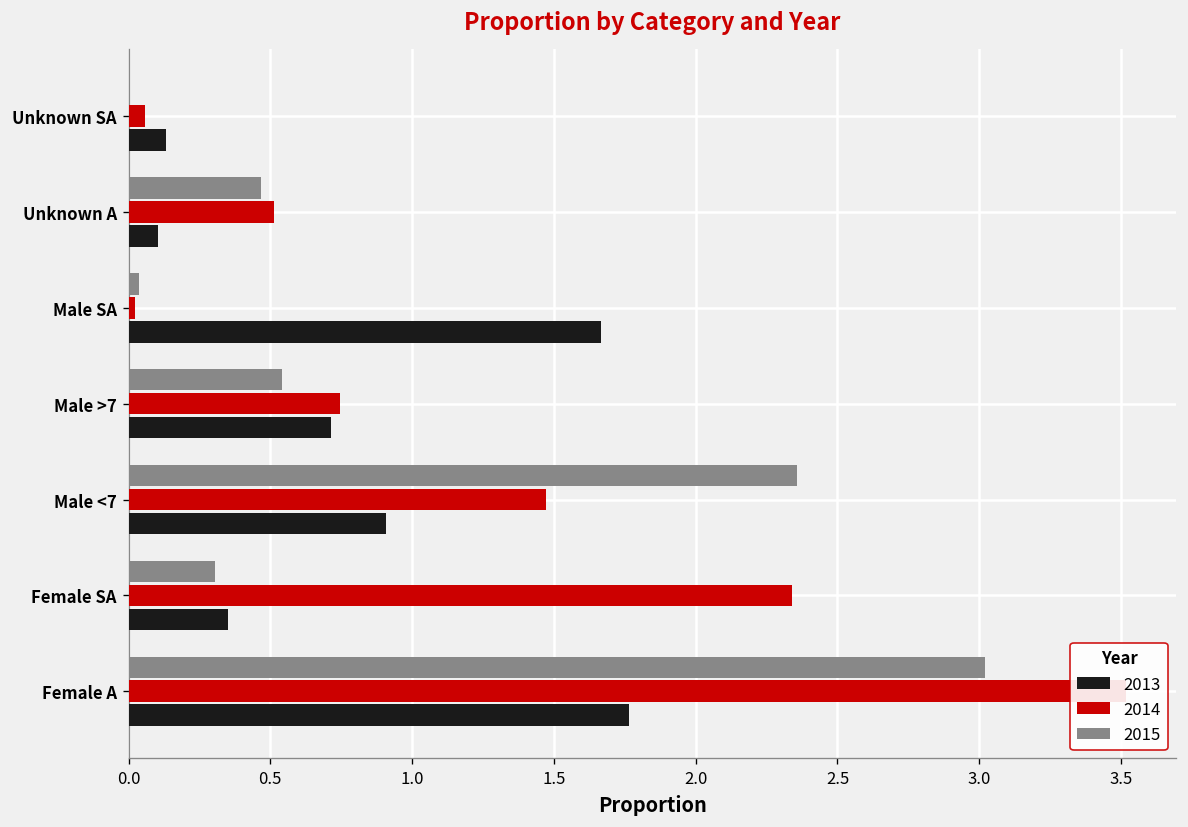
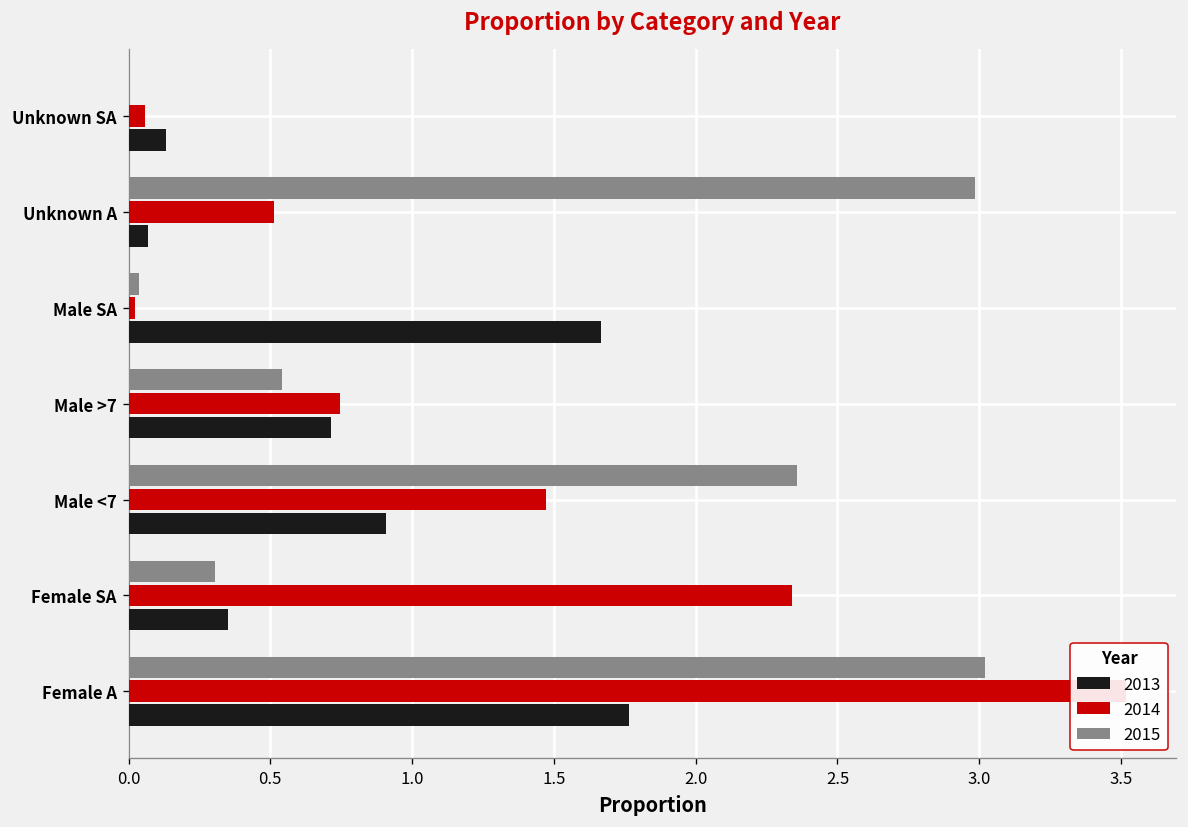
  {
    "2013": {
      "Unknown SA": 0.13,
-     "Unknown A": 0.11,
+     "Unknown A": 0.07,
      "Male SA": 1.66,
      "Male >7": 0.71,
      "Male <7": 0.91,
      "Female SA": 0.35,
      "Female A": 1.76
    },
    "2014": {
      "Unknown SA": 0.06,
      "Unknown A": 0.51,
      "Male SA": 0.02,
      "Male >7": 0.74,
      "Male <7": 1.47,
      "Female SA": 2.34
    },
    "2015": {
      "Unknown SA": 0.00,
-     "Unknown A": 0.47,
+     "Unknown A": 2.99,
      "Male SA": 0.04,
      "Male >7": 0.54,
      "Male <7": 2.36,
      "Female SA": 0.31,
      "Female A": 3.02
    }
  }
